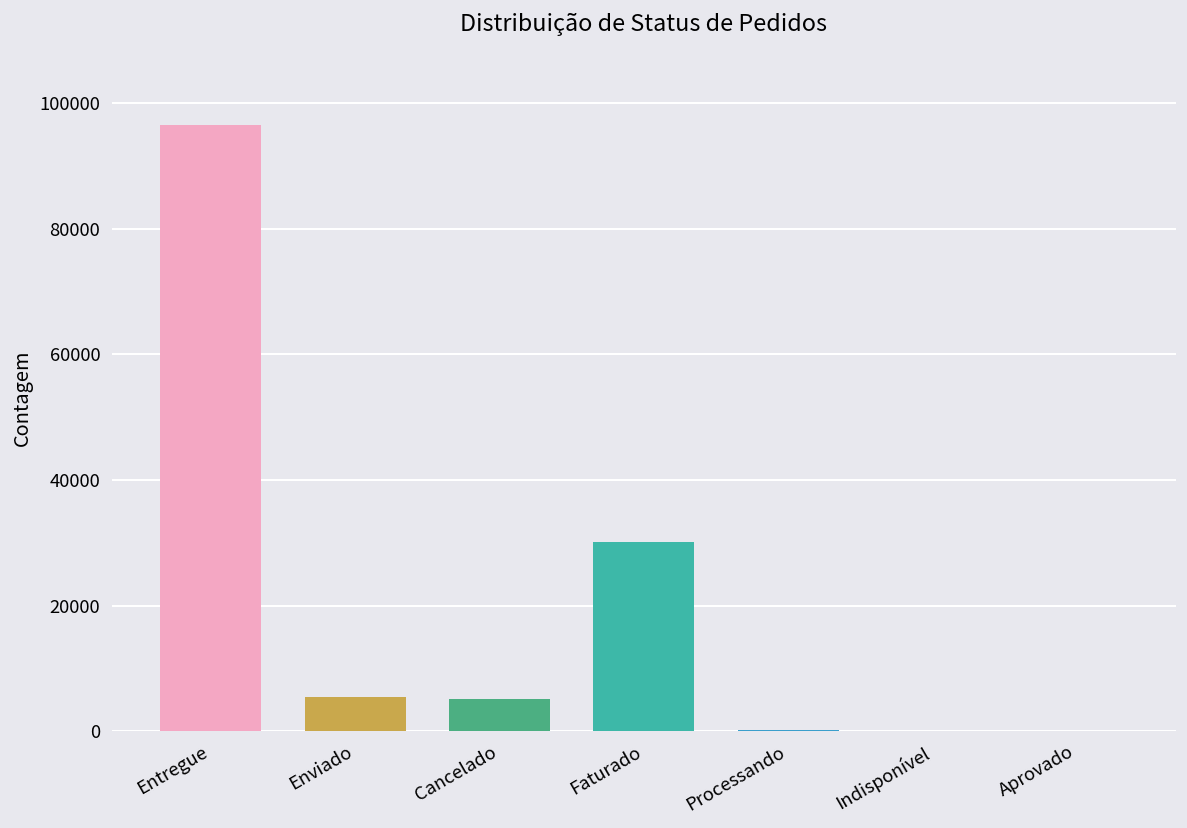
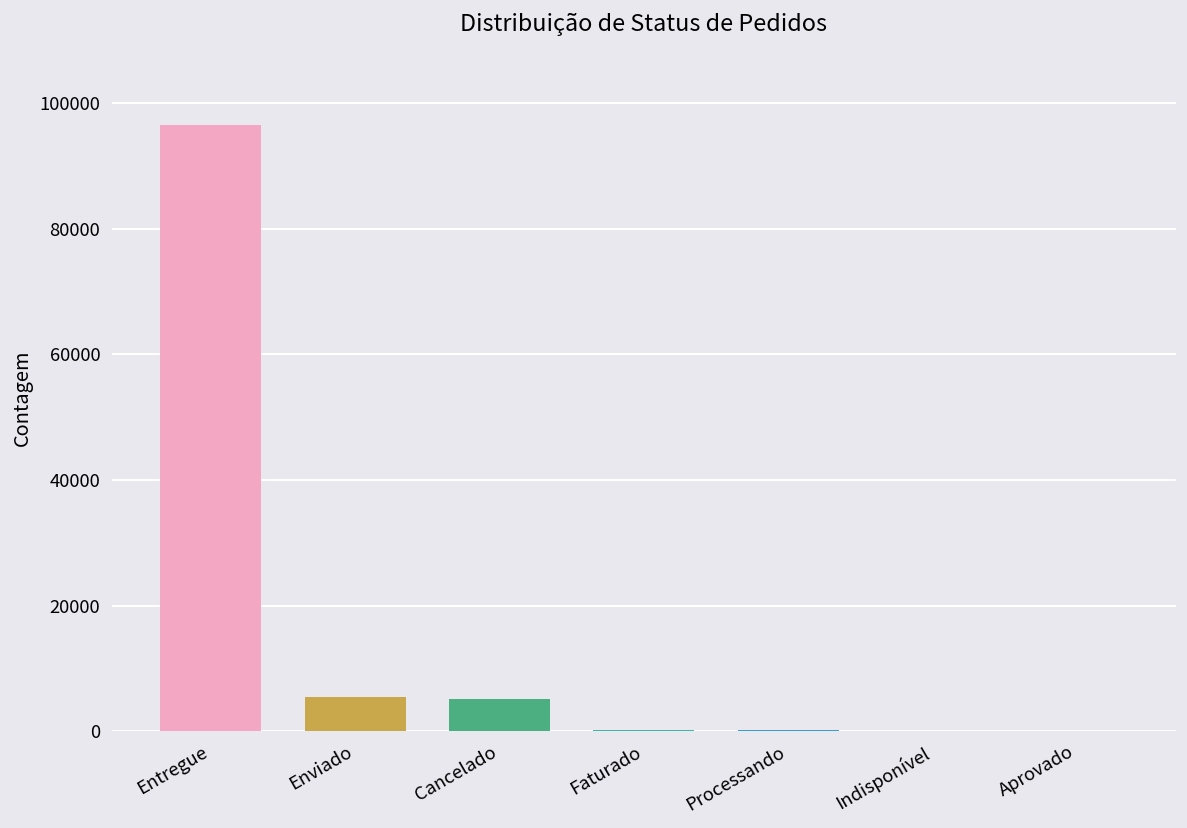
  {
    "Entregue": 96000,
    "Enviado": 5000,
    "Cancelado": 5000,
-   "Faturado": 30000
+   "Faturado": 0
  }
